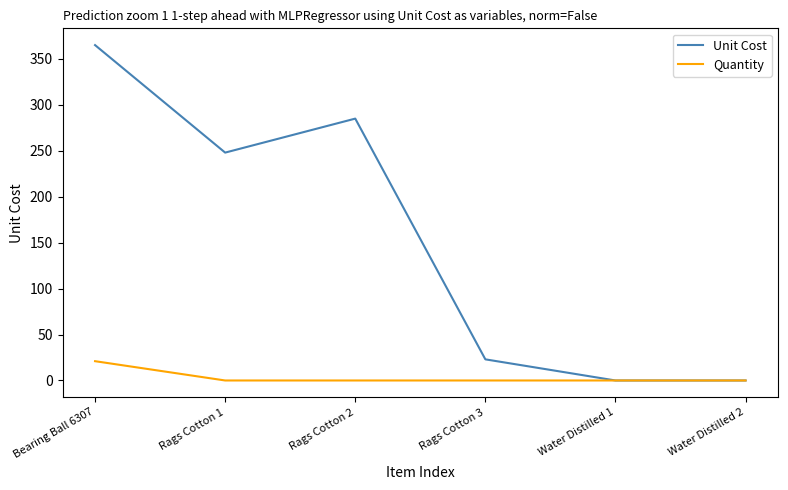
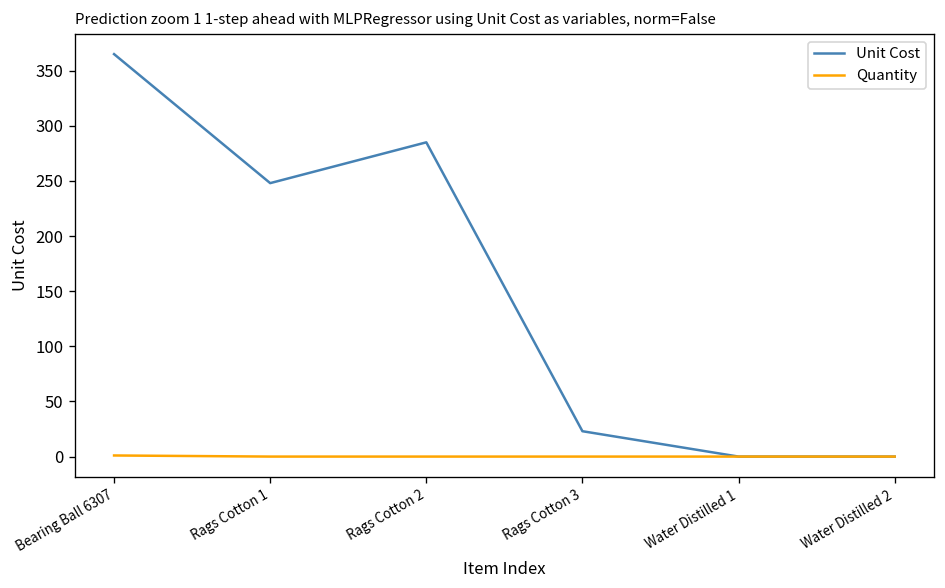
  {
    "Unit Cost": {
      "Bearing Ball 6307": 370,
      "Rags Cotton 1": 250,
      "Rags Cotton 2": 290,
      "Rags Cotton 3": 20
    },
    "Quantity": {
-     "Bearing Ball 6307": 20,
+     "Bearing Ball 6307": 0,
      "Rags Cotton 1": 0,
      "Rags Cotton 2": 0,
      "Rags Cotton 3": 0
    }
  }
